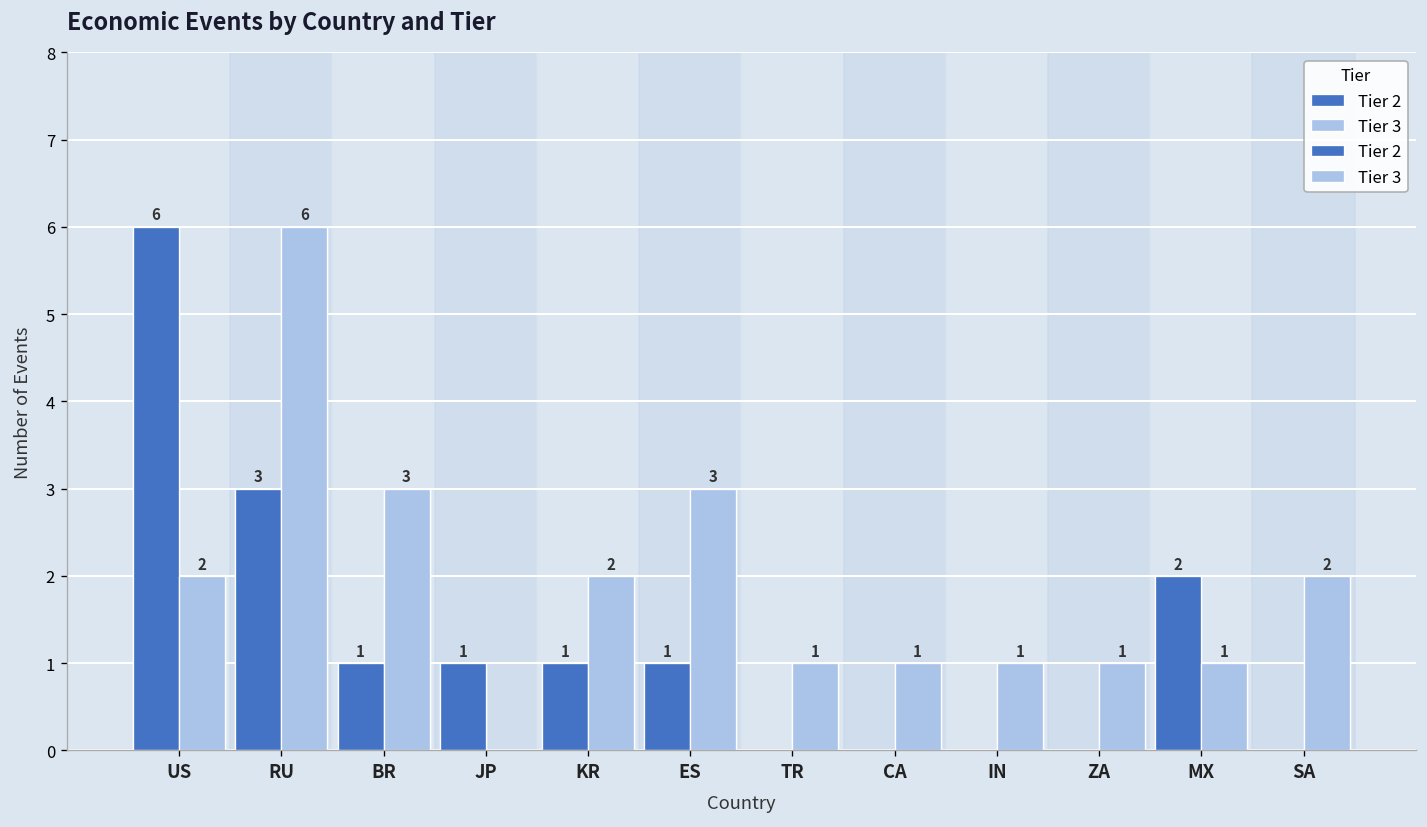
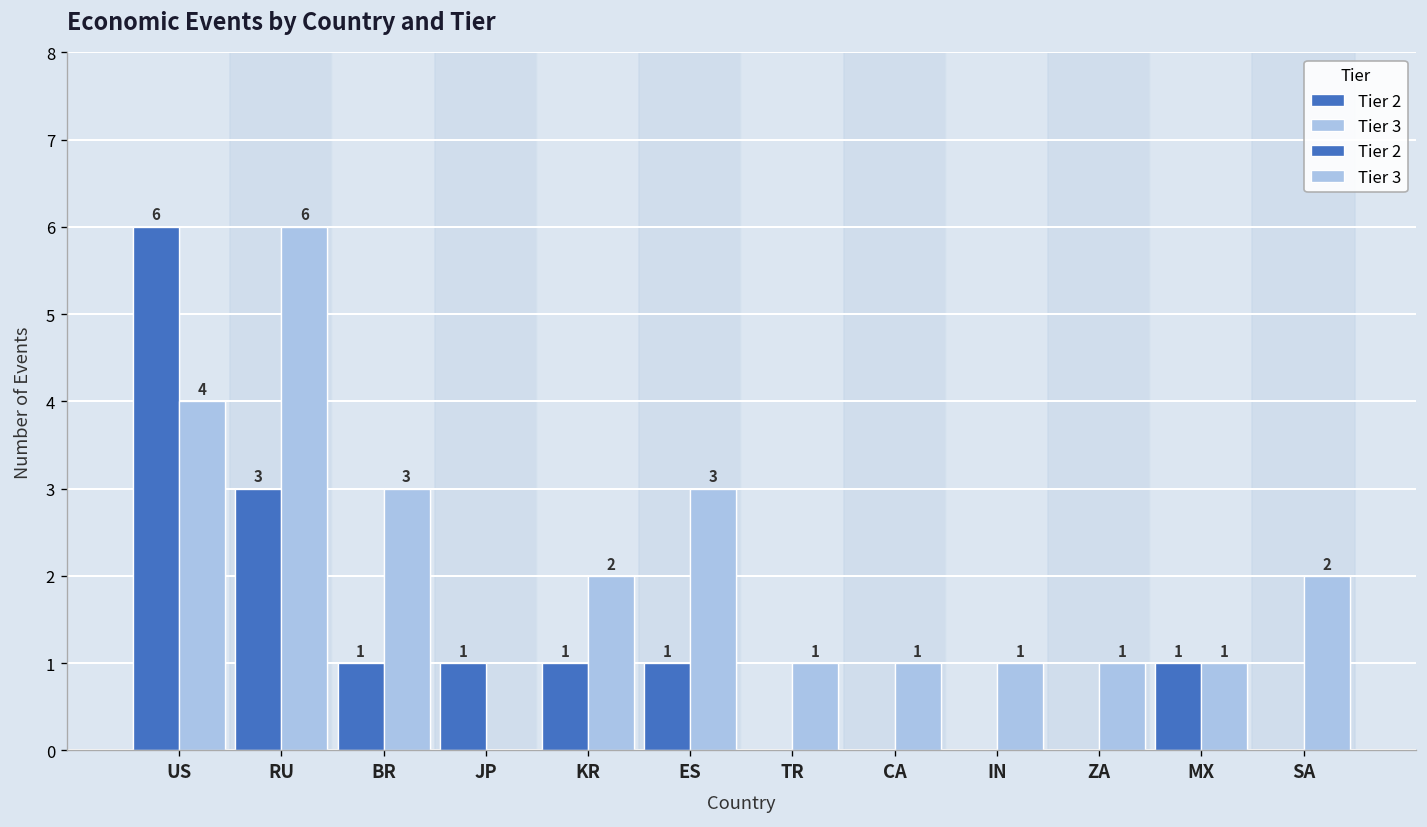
  {
    "Tier 2": {
      "US": 6,
      "RU": 3,
      "BR": 1,
      "JP": 1,
      "KR": 1,
      "ES": 1,
-     "MX": 2
+     "MX": 1
    },
    "Tier 3": {
-     "US": 2,
+     "US": 4,
      "RU": 6,
      "BR": 3,
      "KR": 2,
      "ES": 3,
      "TR": 1,
      "CA": 1,
      "IN": 1,
      "ZA": 1,
      "MX": 1,
      "SA": 2
    }
  }
